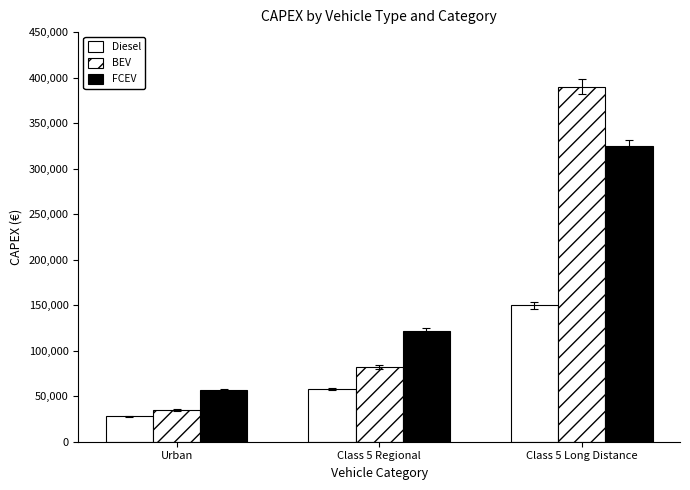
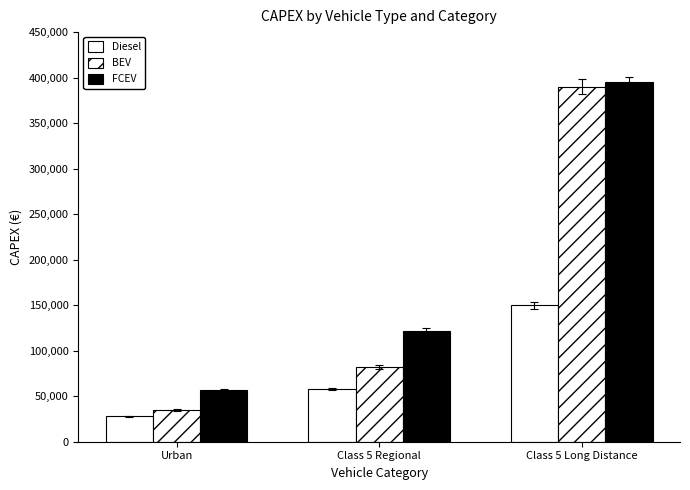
  {
    "FCEV": {
      "Urban": "60,000",
      "Class 5 Regional": "120,000",
-     "Class 5 Long Distance": "330,000"
+     "Class 5 Long Distance": "390,000"
    }
  }
